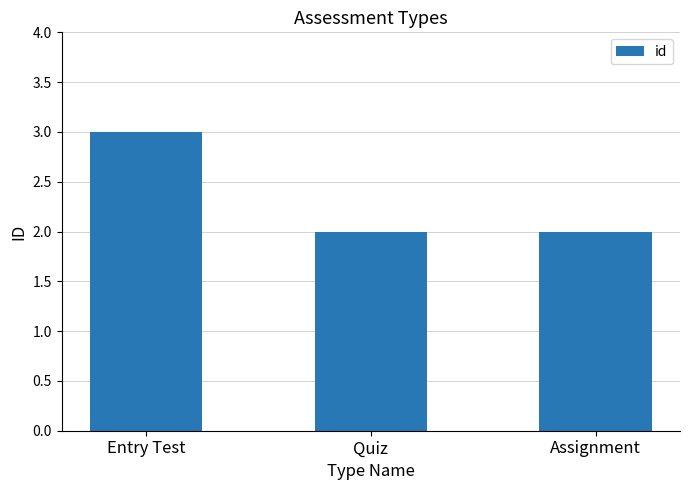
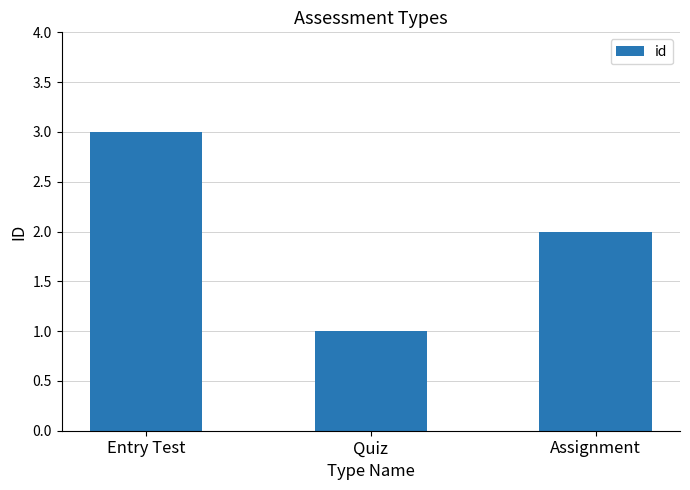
  {
    "Entry Test": 3,
-   "Quiz": 2,
+   "Quiz": 1,
    "Assignment": 2
  }
